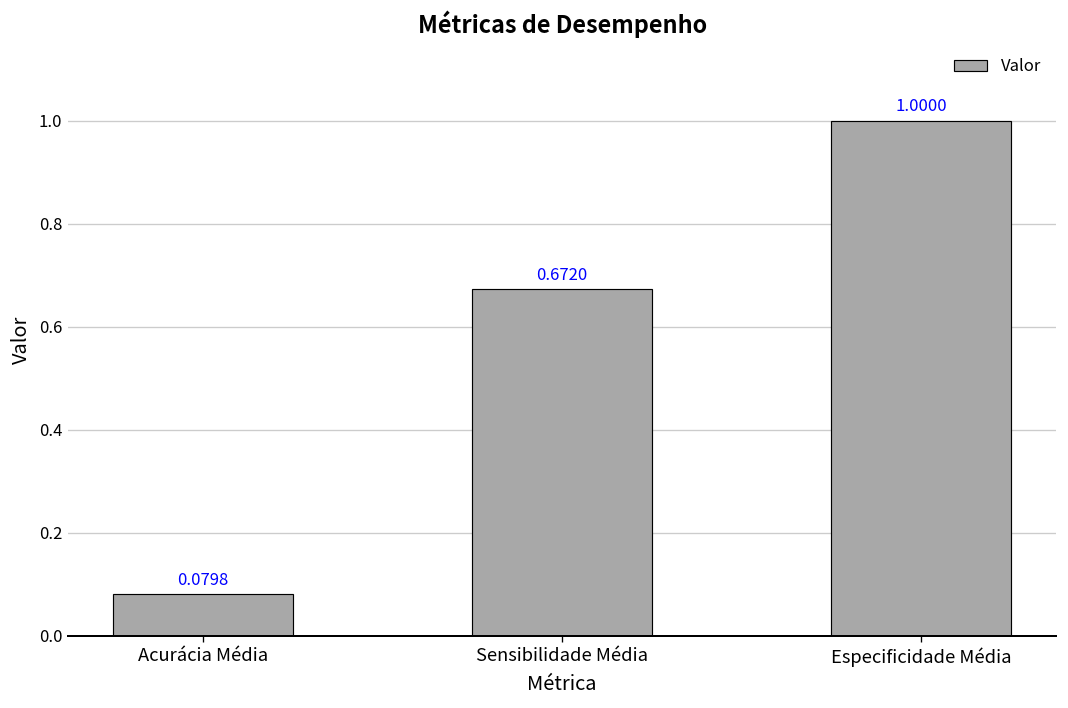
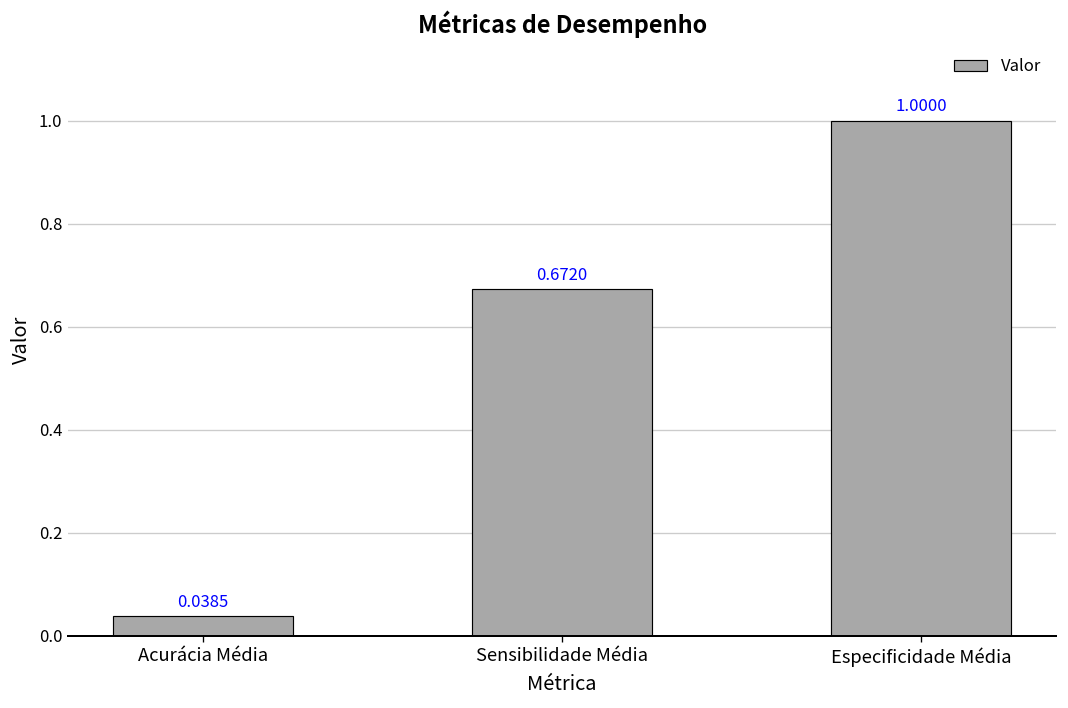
  {
-   "Acurácia Média": 0.0798,
+   "Acurácia Média": 0.0385,
    "Sensibilidade Média": 0.6720,
    "Especificidade Média": 1.0000
  }
